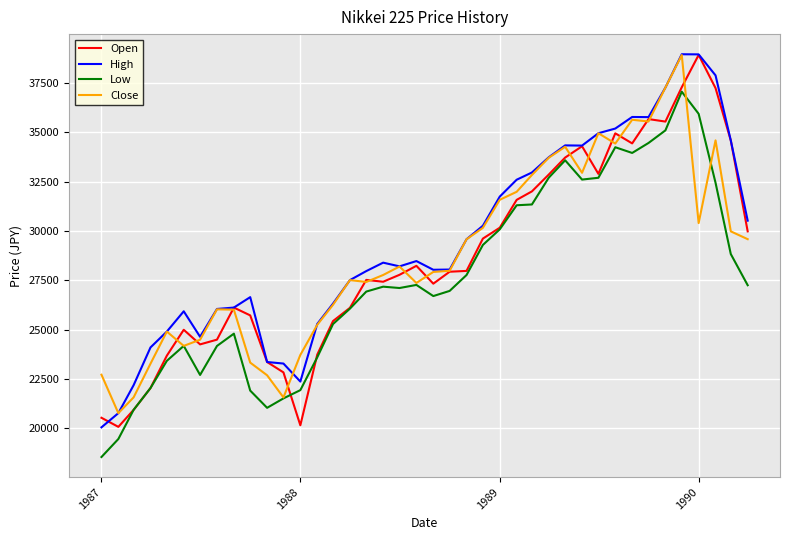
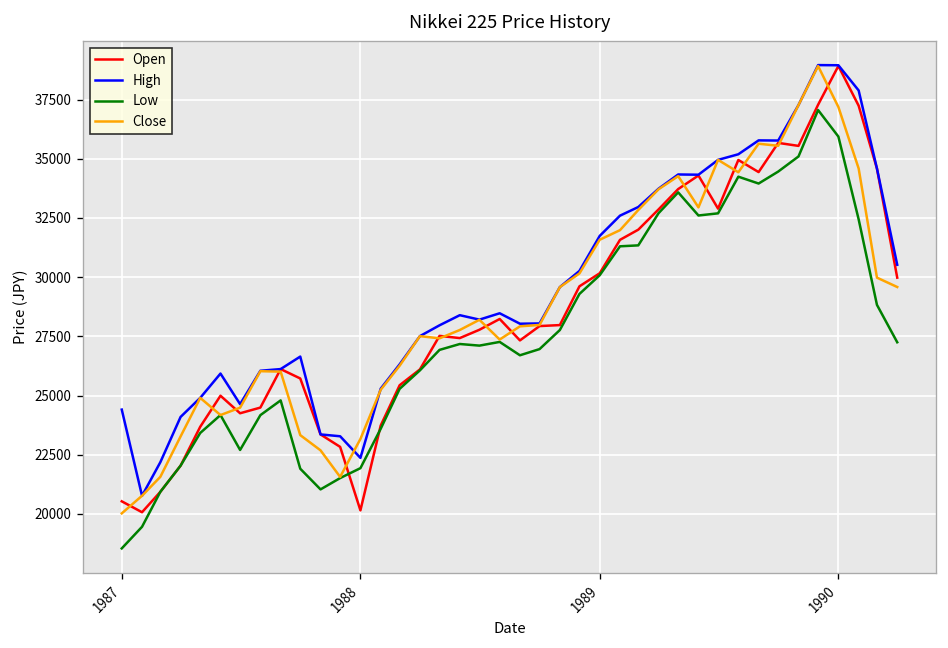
  {
    "Open": {
      "1987": 20500,
      "1988": 20200
    },
    "High": {
-     "1987": 20000,
+     "1987": 24400,
      "1988": 22400,
      "1989": 31700
    },
    "Low": {
      "1987": 18500,
      "1988": 21900,
      "1990": 35900
    },
    "Close": {
-     "1987": 22700,
-     "1988": 23700,
+     "1987": 20000,
+     "1988": 23200,
      "1989": 31600,
-     "1990": 30400
+     "1990": 37200
    }
  }
